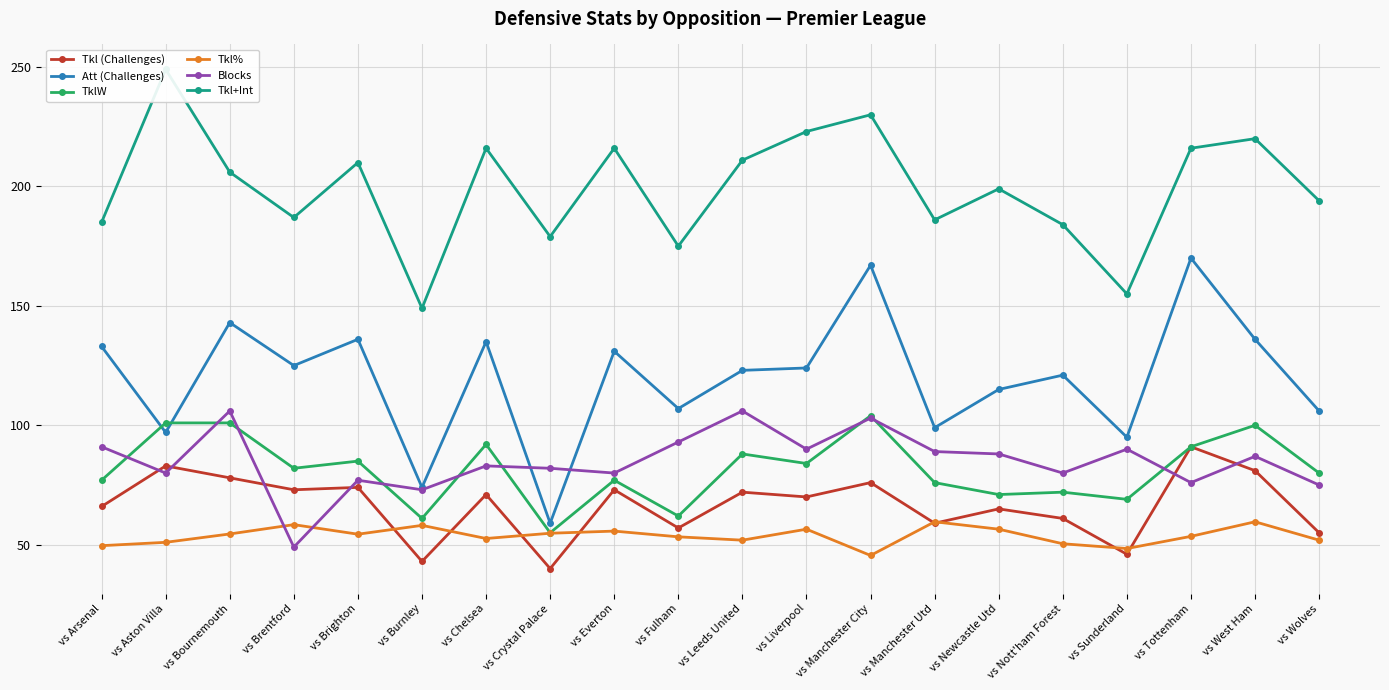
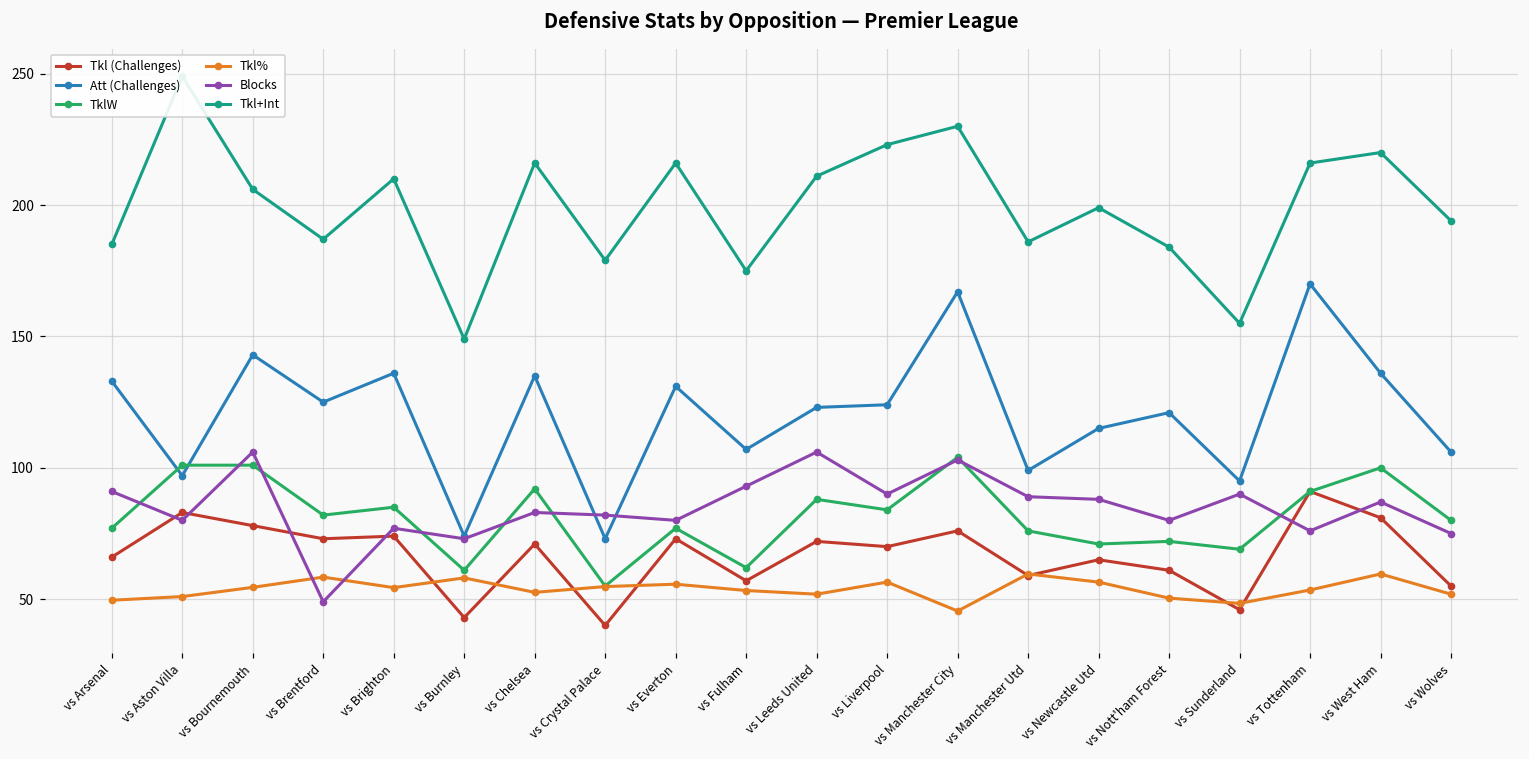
  {
    "Tkl (Challenges)": {
      "vs Arsenal": 66,
      "vs Aston Villa": 83,
      "vs Bournemouth": 78,
      "vs Brentford": 73,
      "vs Brighton": 74,
      "vs Burnley": 43,
      "vs Chelsea": 71,
      "vs Crystal Palace": 40,
      "vs Everton": 73,
      "vs Fulham": 57,
      "vs Leeds United": 72,
      "vs Liverpool": 70,
      "vs Manchester City": 76,
      "vs Newcastle Utd": 65,
      "vs Nott'ham Forest": 61,
      "vs Sunderland": 46,
      "vs West Ham": 81,
      "vs Wolves": 55
    },
    "Att (Challenges)": {
      "vs Arsenal": 133,
      "vs Aston Villa": 97,
      "vs Bournemouth": 143,
      "vs Brentford": 125,
      "vs Brighton": 136,
      "vs Chelsea": 135,
-     "vs Crystal Palace": 59,
+     "vs Crystal Palace": 73,
      "vs Everton": 131,
      "vs Fulham": 107,
      "vs Leeds United": 123,
      "vs Liverpool": 124,
      "vs Manchester City": 167,
      "vs Manchester Utd": 99,
      "vs Newcastle Utd": 115,
      "vs Nott'ham Forest": 121,
      "vs Sunderland": 95,
      "vs Tottenham": 170,
      "vs West Ham": 136,
      "vs Wolves": 106
    },
    "Tkl%": {
      "vs Arsenal": 50,
      "vs Aston Villa": 51,
      "vs Bournemouth": 55,
      "vs Brentford": 58,
      "vs Brighton": 54,
      "vs Burnley": 58,
      "vs Chelsea": 53,
      "vs Everton": 56,
      "vs Fulham": 53,
      "vs Leeds United": 52,
      "vs Liverpool": 57,
      "vs Manchester City": 46,
      "vs Newcastle Utd": 57,
      "vs Nott'ham Forest": 50,
      "vs Sunderland": 48,
      "vs Tottenham": 54,
      "vs West Ham": 60,
      "vs Wolves": 52
    },
    "Blocks": {
      "vs Arsenal": 91,
      "vs Aston Villa": 80,
      "vs Bournemouth": 106,
      "vs Brentford": 49,
      "vs Brighton": 77,
      "vs Chelsea": 83,
      "vs Crystal Palace": 82,
      "vs Everton": 80,
      "vs Fulham": 93,
      "vs Leeds United": 106,
      "vs Liverpool": 90,
      "vs Manchester Utd": 89,
      "vs Newcastle Utd": 88,
      "vs Nott'ham Forest": 80,
      "vs Sunderland": 90,
      "vs Tottenham": 76,
      "vs West Ham": 87,
      "vs Wolves": 75
    }
  }
